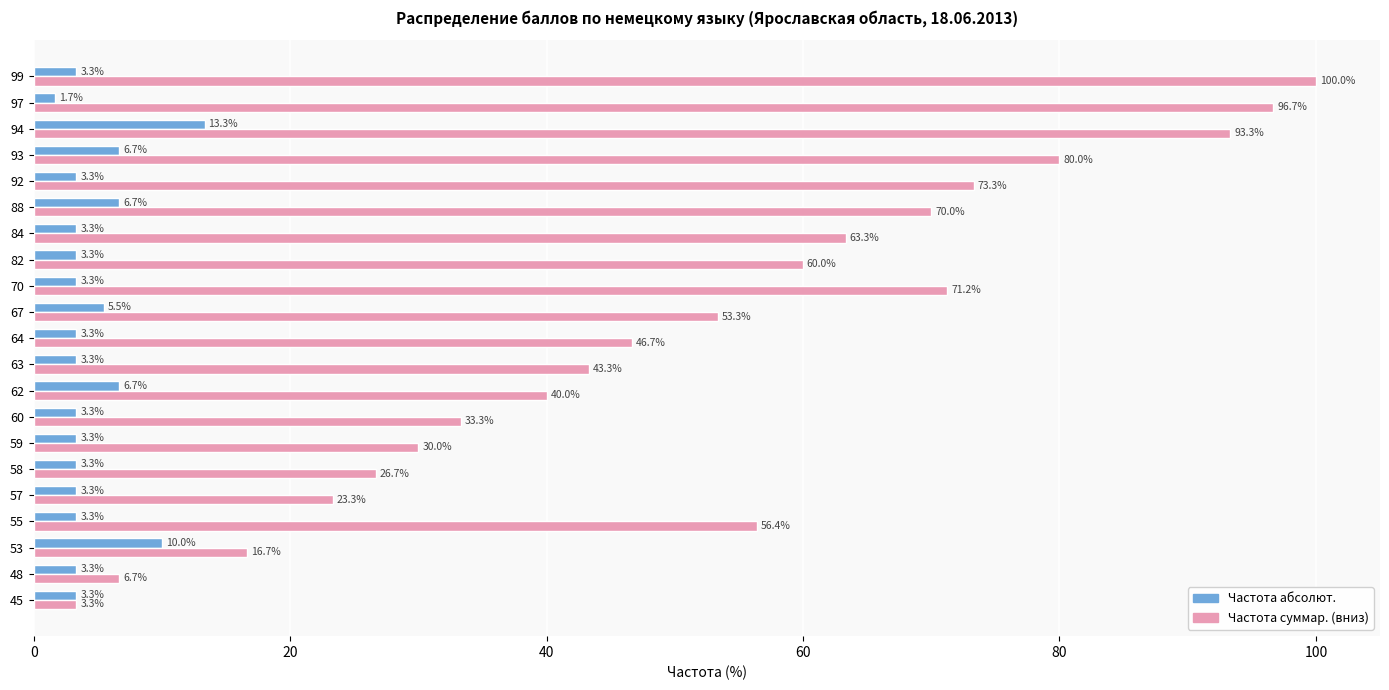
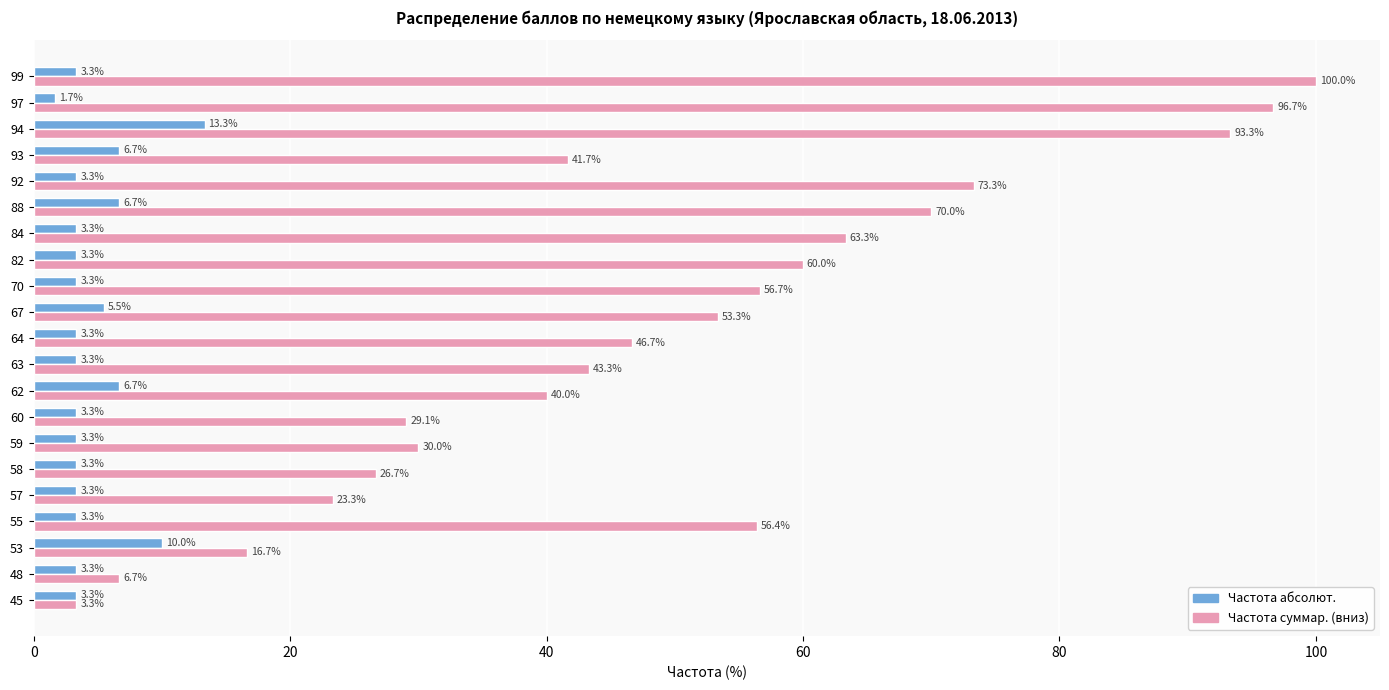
  {
    "Частота абсолют.": {
      "99": "3.3%",
      "97": "1.7%",
      "94": "13.3%",
      "93": "6.7%",
      "92": "3.3%",
      "88": "6.7%",
      "84": "3.3%",
      "82": "3.3%",
      "70": "3.3%",
      "67": "5.5%",
      "64": "3.3%",
      "63": "3.3%",
      "62": "6.7%",
      "60": "3.3%",
      "59": "3.3%",
      "58": "3.3%",
      "57": "3.3%",
      "55": "3.3%",
      "53": "10.0%",
      "48": "3.3%",
      "45": "3.3%"
    },
    "Частота суммар. (вниз)": {
      "99": "100.0%",
      "97": "96.7%",
      "94": "93.3%",
-     "93": "80.0%",
+     "93": "41.7%",
      "92": "73.3%",
      "88": "70.0%",
      "84": "63.3%",
      "82": "60.0%",
-     "70": "71.2%",
+     "70": "56.7%",
      "67": "53.3%",
      "64": "46.7%",
      "63": "43.3%",
      "62": "40.0%",
-     "60": "33.3%",
+     "60": "29.1%",
      "59": "30.0%",
      "58": "26.7%",
      "57": "23.3%",
      "55": "56.4%",
      "53": "16.7%",
      "48": "6.7%",
      "45": "3.3%"
    }
  }
